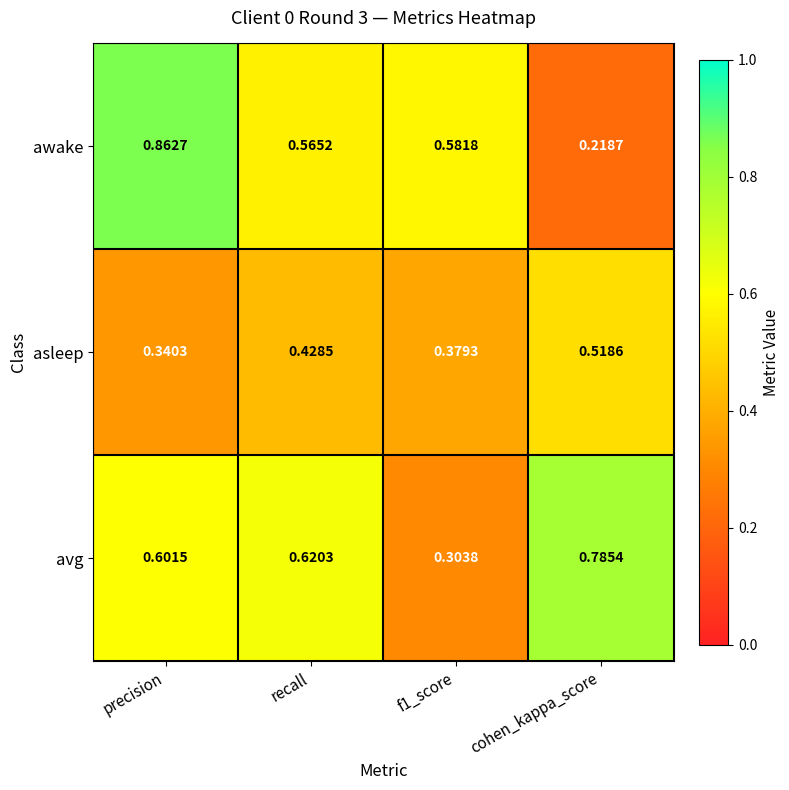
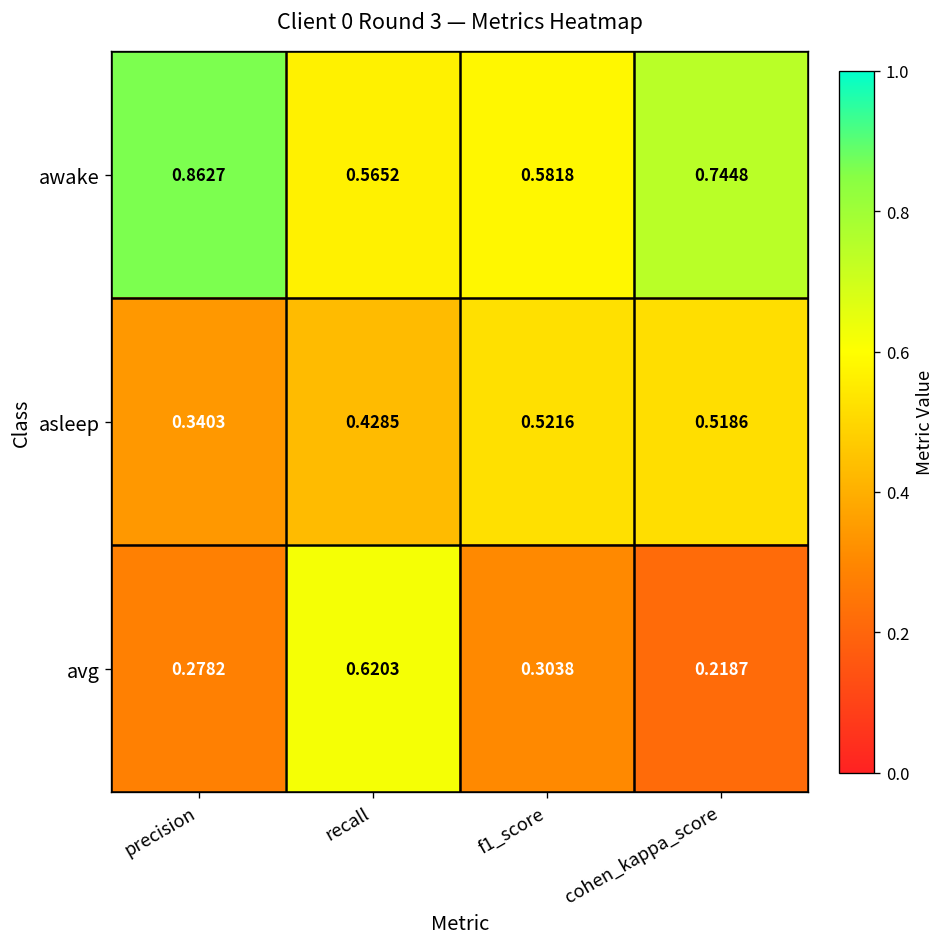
  {
    "awake": {
      "precision": 0.8627,
      "recall": 0.5652,
      "f1_score": 0.5818,
-     "cohen_kappa_score": 0.2187
+     "cohen_kappa_score": 0.7448
    },
    "asleep": {
      "precision": 0.3403,
      "recall": 0.4285,
-     "f1_score": 0.3793,
+     "f1_score": 0.5216,
      "cohen_kappa_score": 0.5186
    },
    "avg": {
-     "precision": 0.6015,
+     "precision": 0.2782,
      "recall": 0.6203,
      "f1_score": 0.3038,
-     "cohen_kappa_score": 0.7854
+     "cohen_kappa_score": 0.2187
    }
  }
